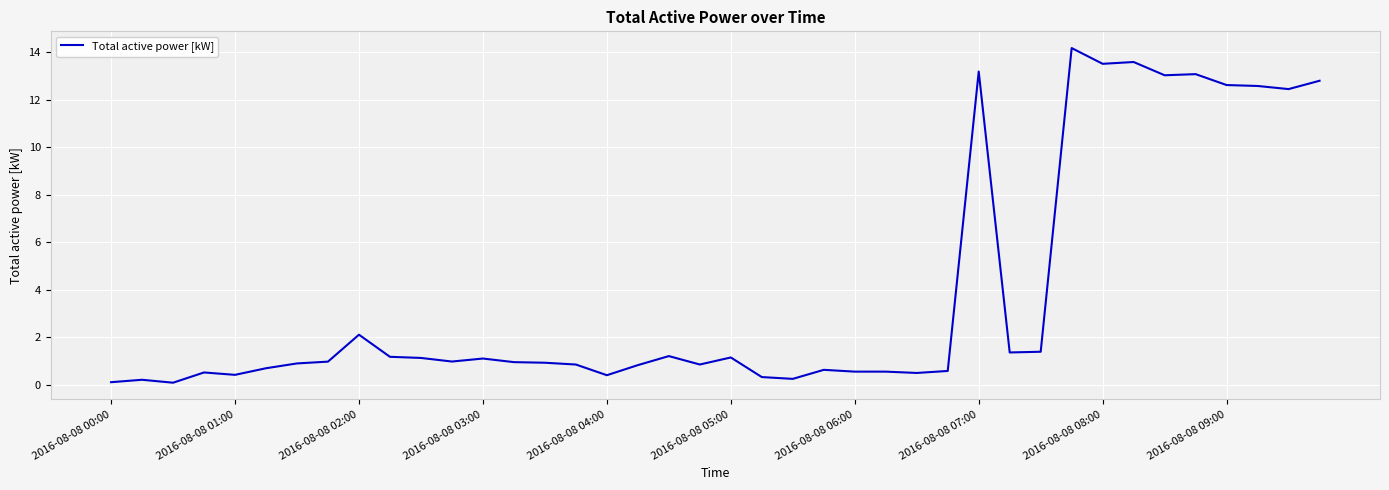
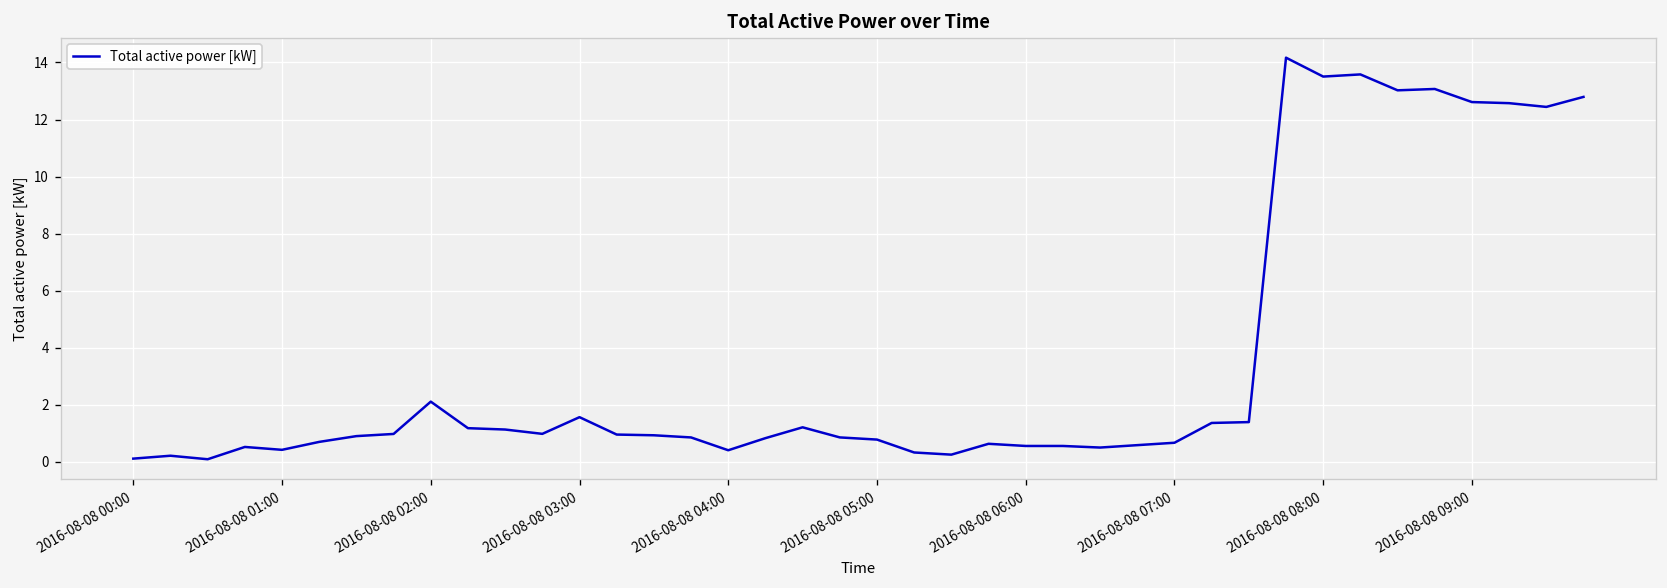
  {
    "2016-08-08 00:00": 0.1,
    "2016-08-08 01:00": 0.4,
    "2016-08-08 02:00": 2.1,
-   "2016-08-08 03:00": 1.1,
+   "2016-08-08 03:00": 1.6,
    "2016-08-08 04:00": 0.4,
-   "2016-08-08 05:00": 1.2,
+   "2016-08-08 05:00": 0.8,
    "2016-08-08 06:00": 0.6,
-   "2016-08-08 07:00": 13.2,
+   "2016-08-08 07:00": 0.7,
    "2016-08-08 08:00": 13.5,
    "2016-08-08 09:00": 12.6
  }
